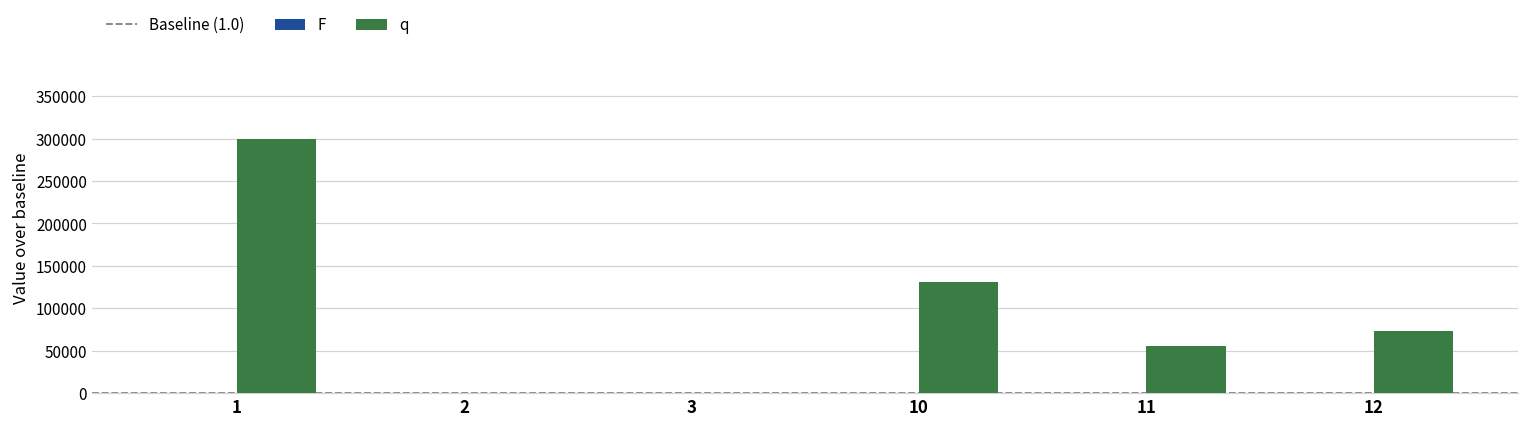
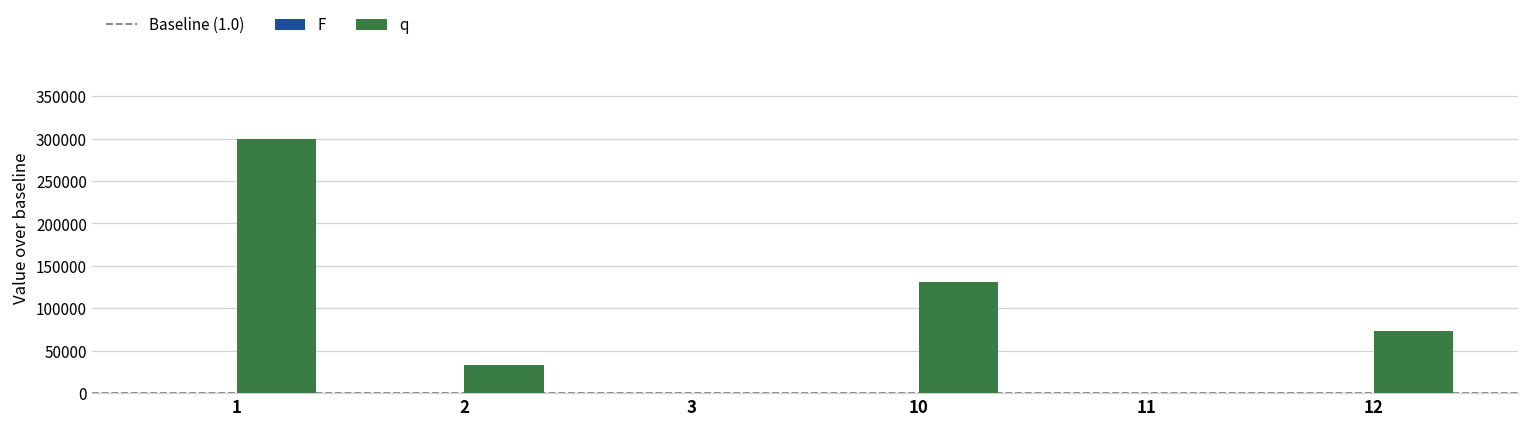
  {
    "F": {
      "1": 0,
      "2": 0,
      "3": 0,
      "10": 0,
      "11": 0,
      "12": 0
    },
    "q": {
      "1": 300000,
-     "2": 0,
+     "2": 30000,
      "3": 0,
      "10": 130000,
-     "11": 60000,
+     "11": 0,
      "12": 70000
    }
  }
